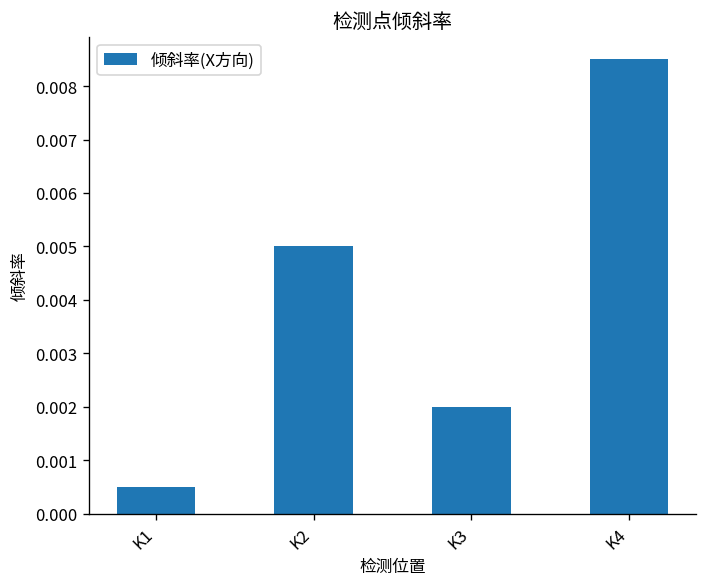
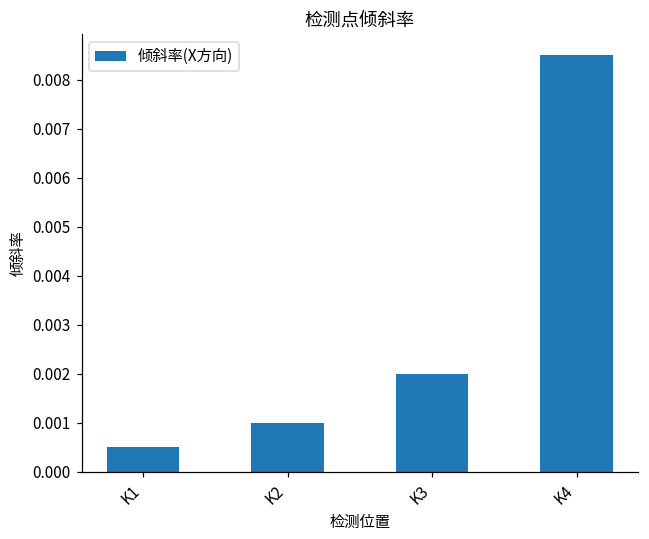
  {
    "K1": 0.0005,
-   "K2": 0.005,
+   "K2": 0.001,
    "K3": 0.002,
    "K4": 0.0085
  }
